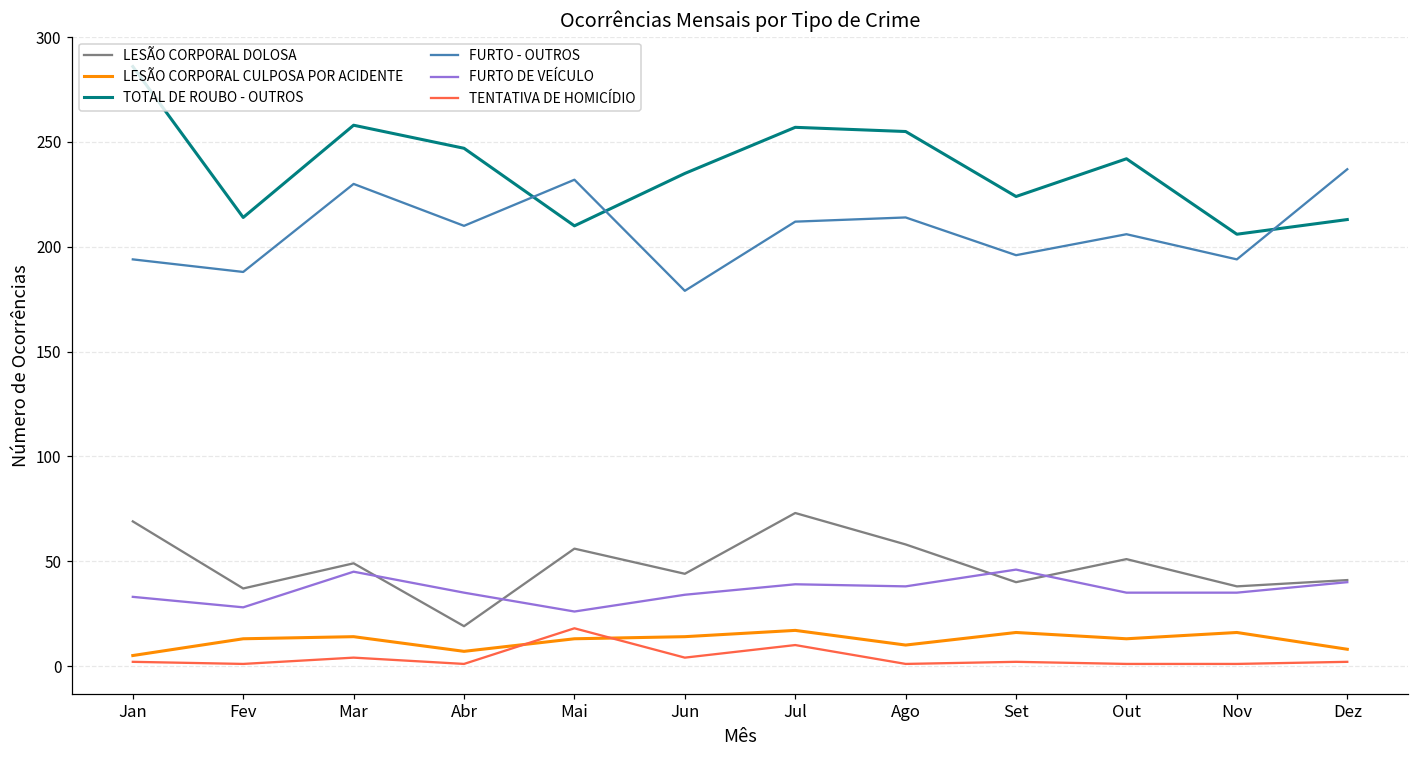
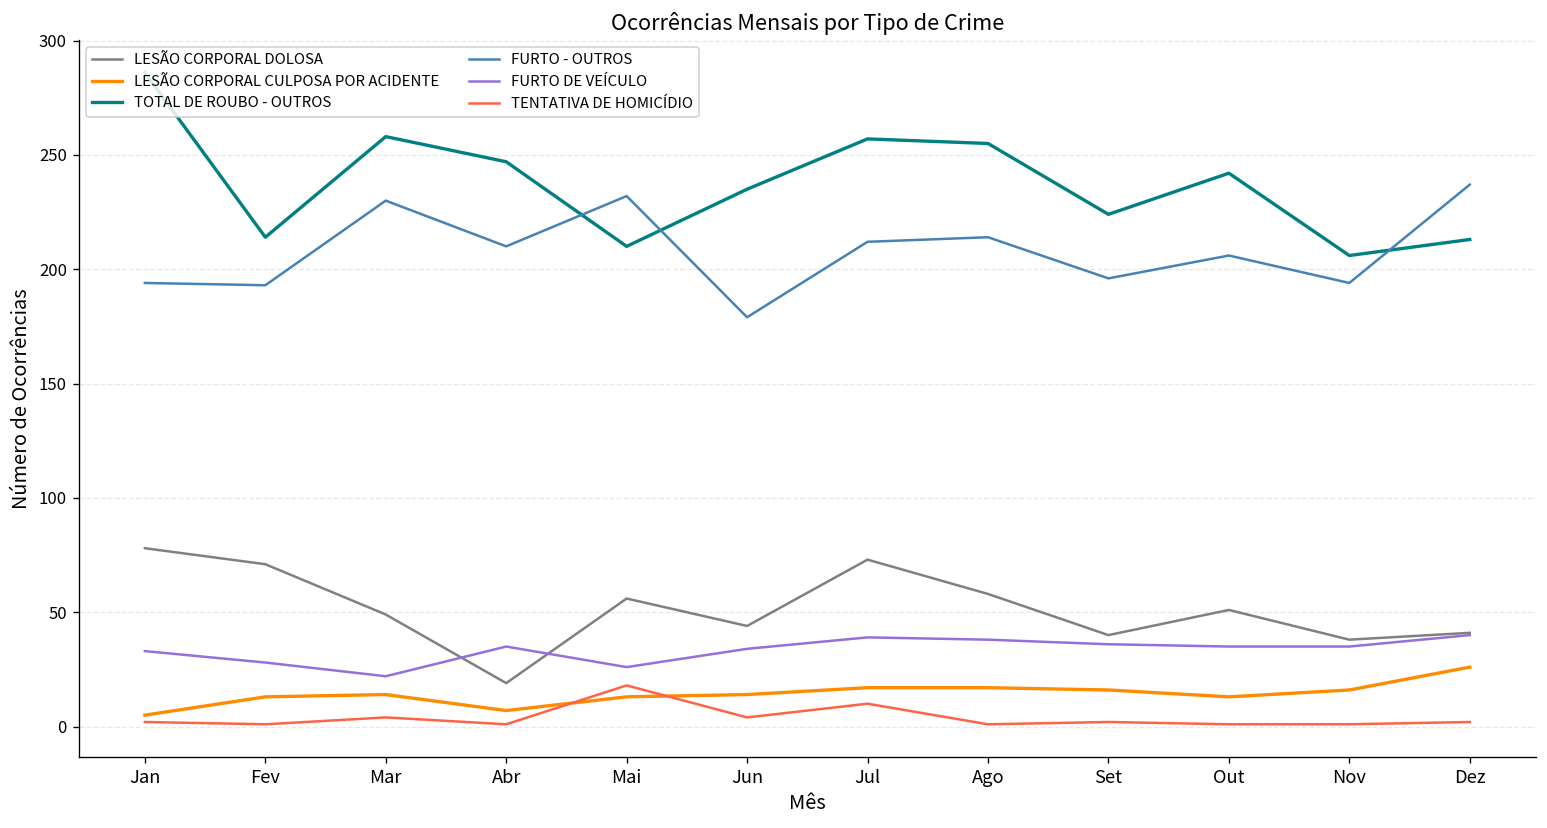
  {
    "LESÃO CORPORAL DOLOSA": {
-     "Jan": 69,
-     "Fev": 37,
+     "Jan": 78,
+     "Fev": 71,
      "Mar": 49,
      "Abr": 19,
      "Mai": 56,
      "Jun": 44,
      "Jul": 73,
      "Ago": 58,
      "Set": 40,
      "Out": 51,
      "Nov": 38
    },
    "LESÃO CORPORAL CULPOSA POR ACIDENTE": {
      "Jan": 5,
      "Fev": 13,
      "Mar": 14,
      "Abr": 7,
      "Mai": 13,
      "Jun": 14,
      "Jul": 17,
-     "Ago": 10,
+     "Ago": 17,
      "Set": 16,
      "Out": 13,
      "Nov": 16,
-     "Dez": 8
+     "Dez": 26
    },
    "TOTAL DE ROUBO - OUTROS": {
      "Fev": 214,
      "Mar": 258,
      "Abr": 247,
      "Mai": 210,
      "Jun": 235,
      "Jul": 257,
      "Ago": 255,
      "Set": 224,
      "Out": 242,
      "Nov": 206,
      "Dez": 213
    },
    "FURTO - OUTROS": {
      "Jan": 194,
-     "Fev": 188,
+     "Fev": 193,
      "Mar": 230,
      "Abr": 210,
      "Mai": 232,
      "Jun": 179,
      "Jul": 212,
      "Ago": 214,
      "Set": 196,
      "Out": 206,
      "Nov": 194,
      "Dez": 237
    },
    "FURTO DE VEÍCULO": {
      "Jan": 33,
      "Fev": 28,
-     "Mar": 45,
+     "Mar": 22,
      "Abr": 35,
      "Mai": 26,
      "Jun": 34,
      "Jul": 39,
      "Ago": 38,
-     "Set": 46,
+     "Set": 36,
      "Out": 35,
      "Nov": 35
    },
    "TENTATIVA DE HOMICÍDIO": {
      "Jan": 2,
      "Fev": 1,
      "Mar": 4,
      "Abr": 1,
      "Mai": 18,
      "Jun": 4,
      "Jul": 10,
      "Ago": 1,
      "Set": 2,
      "Out": 1,
      "Nov": 1,
      "Dez": 2
    }
  }
